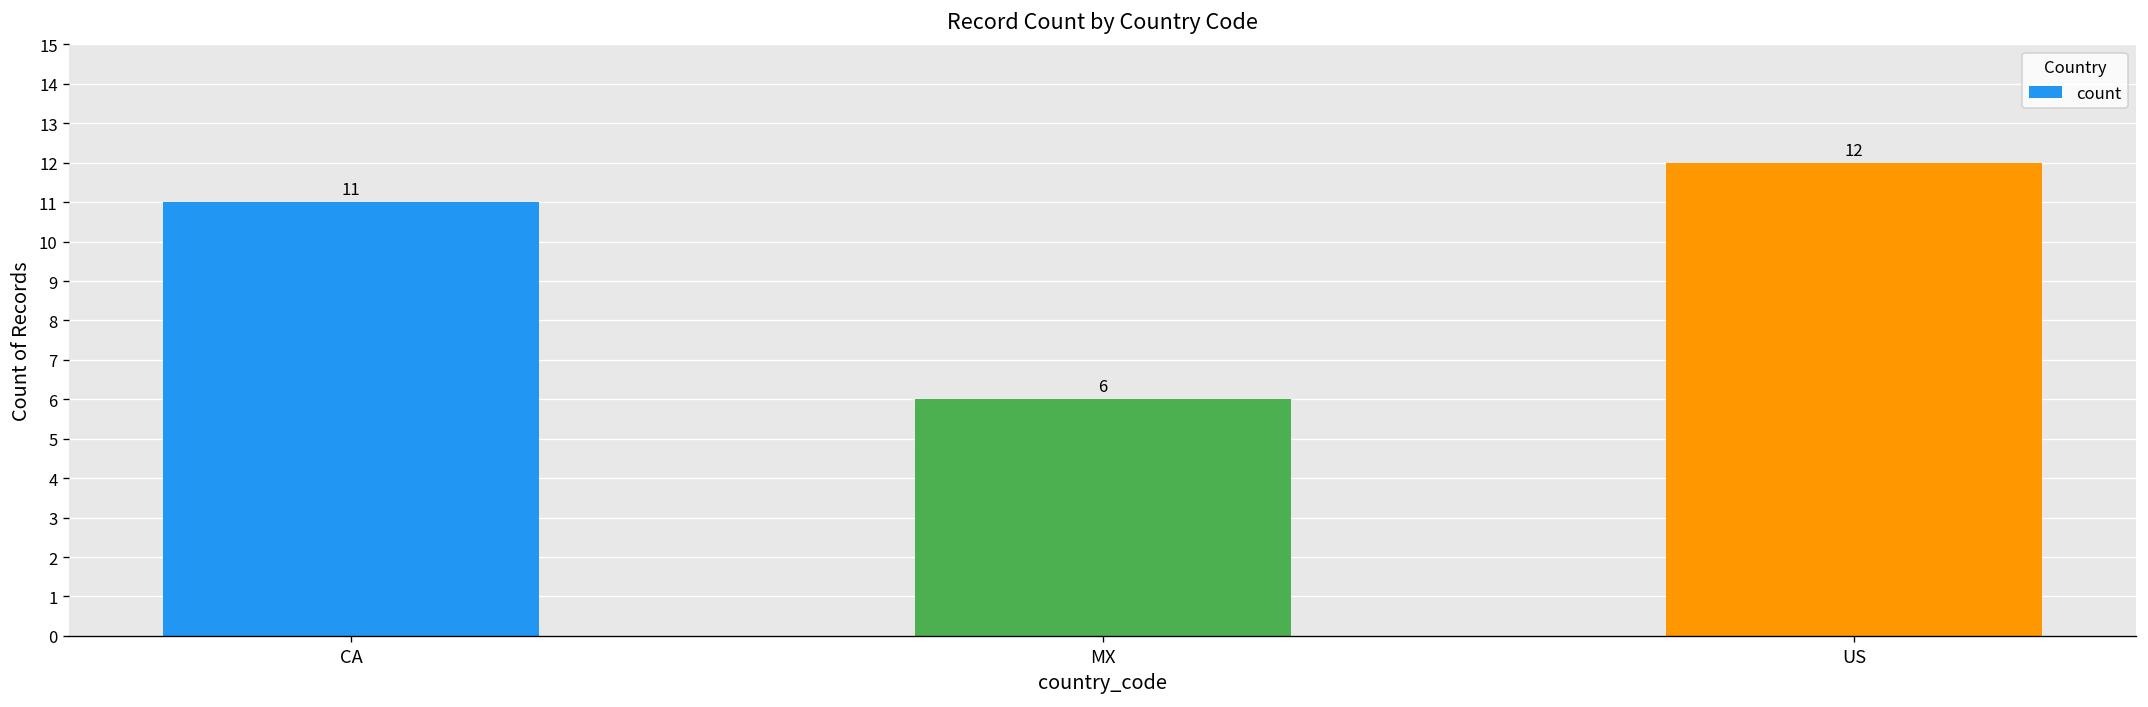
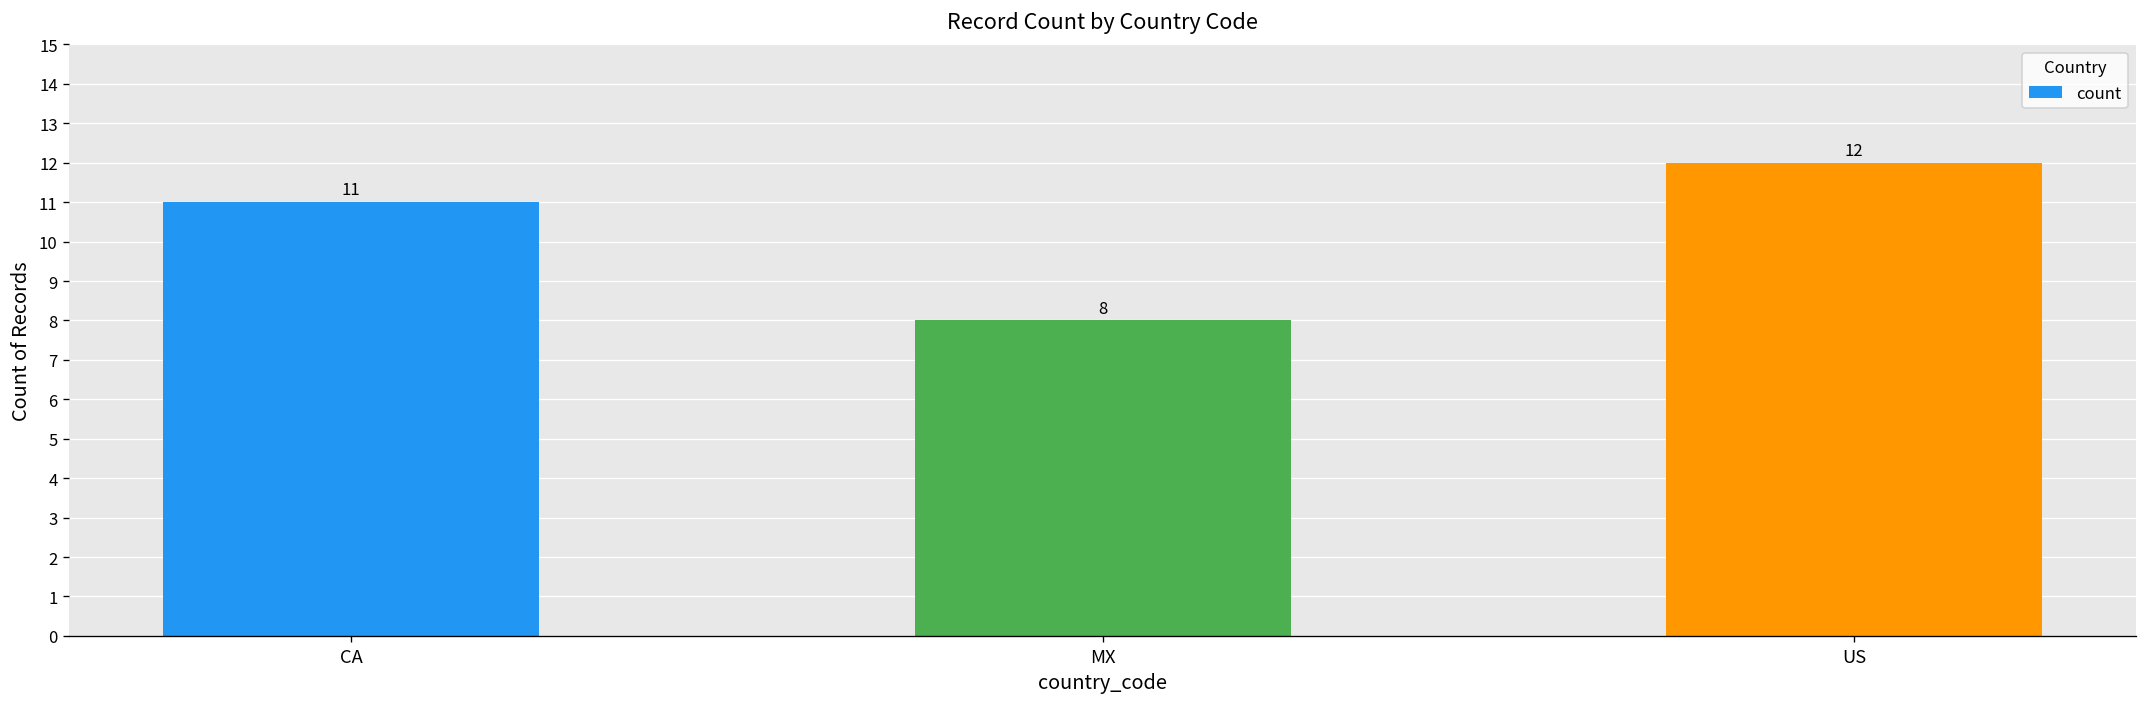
  {
    "CA": 11,
-   "MX": 6,
+   "MX": 8,
    "US": 12
  }
